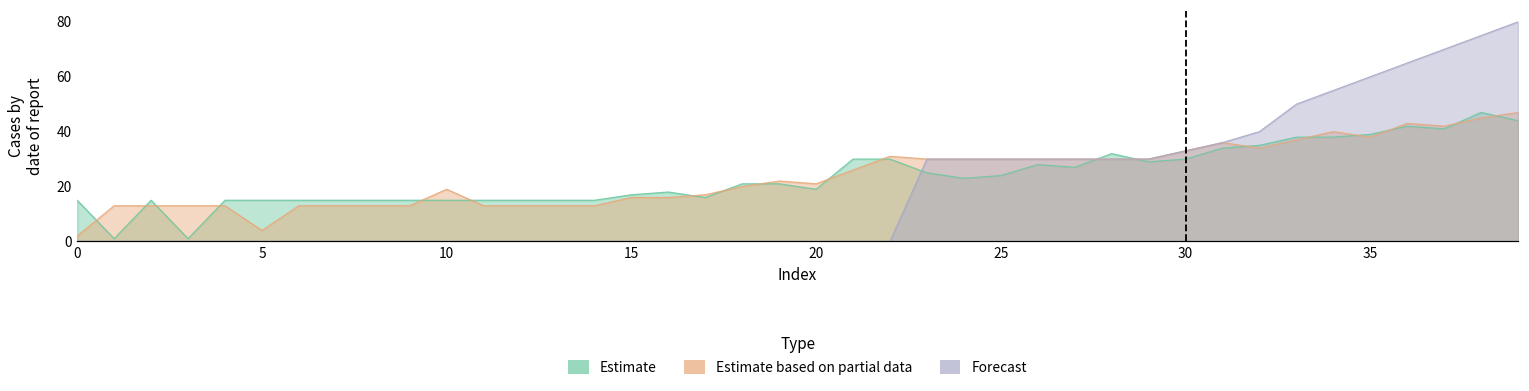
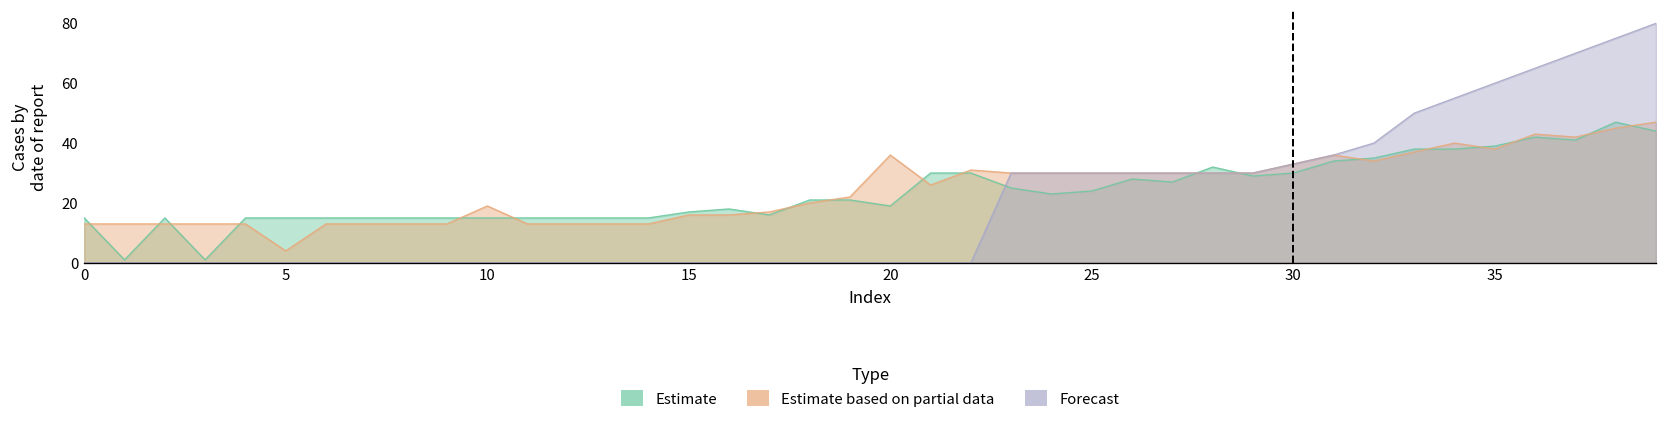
  {
    "Estimate based on partial data": {
-     "0": 2,
+     "0": 13,
      "5": 4,
      "10": 19,
-     "20": 21
+     "20": 36
    }
  }
